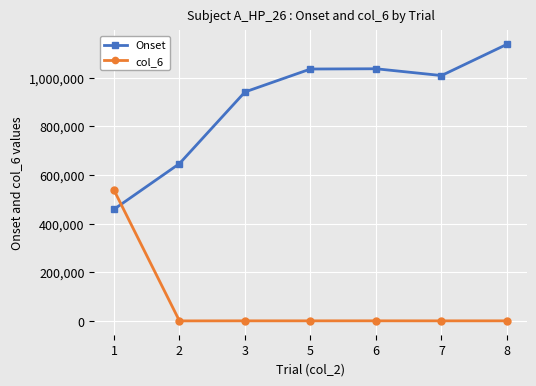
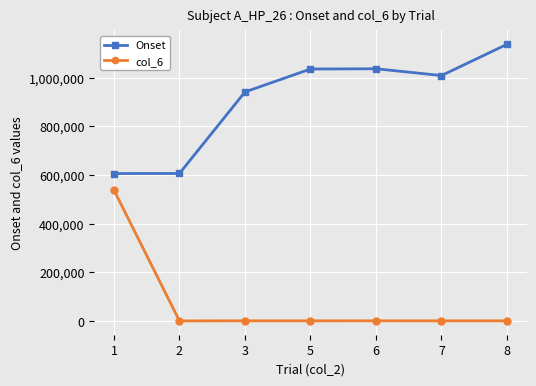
  {
    "Onset": {
-     "1": "460,000",
-     "2": "650,000",
+     "1": "610,000",
+     "2": "610,000",
      "3": "940,000",
      "5": "1,040,000",
      "6": "1,040,000",
      "7": "1,010,000",
      "8": "1,140,000"
    },
    "col_6": {
      "1": "540,000",
      "2": "0",
      "3": "0",
      "5": "0",
      "6": "0",
      "7": "0",
      "8": "0"
    }
  }
